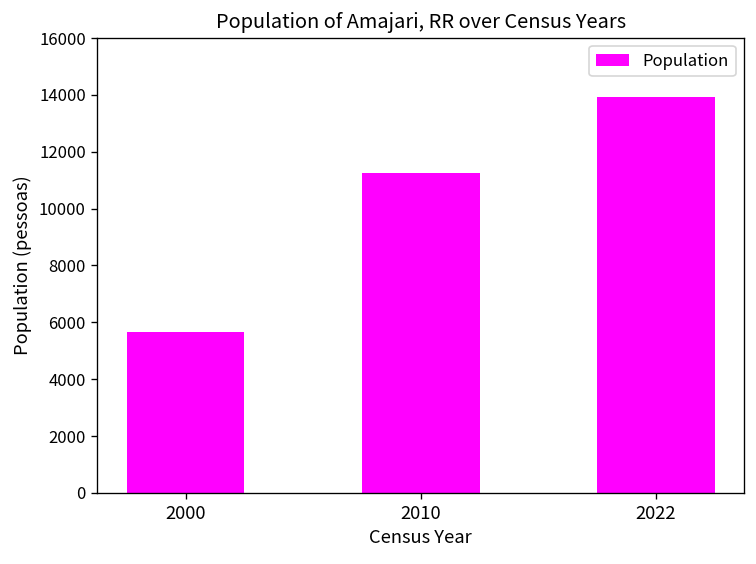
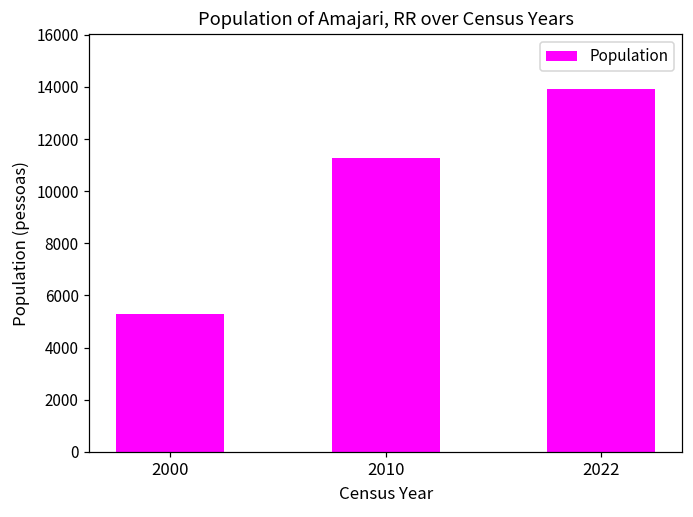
  {
-   "2000": 5700,
+   "2000": 5300,
    "2010": 11300,
    "2022": 13900
  }
